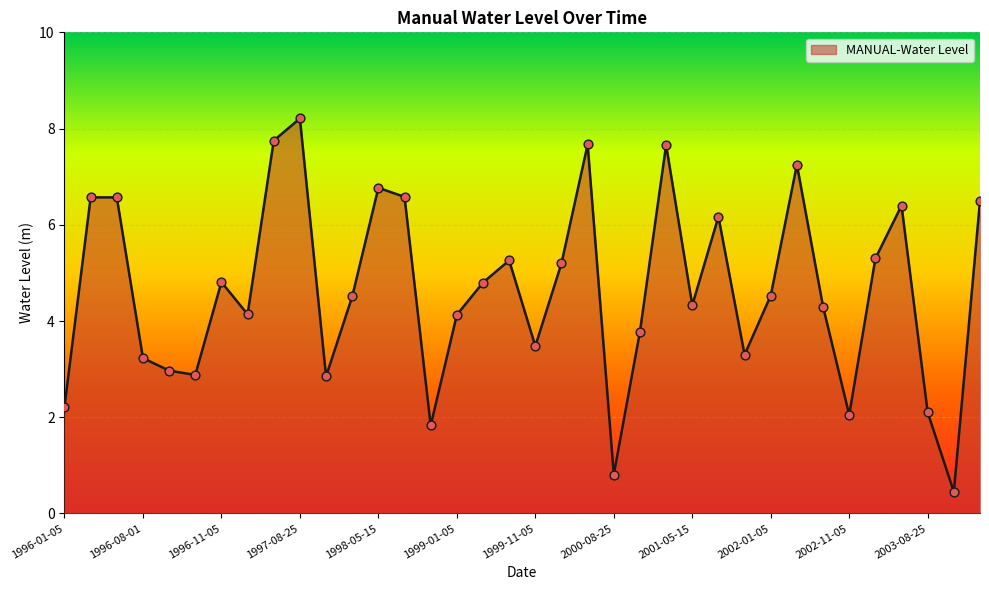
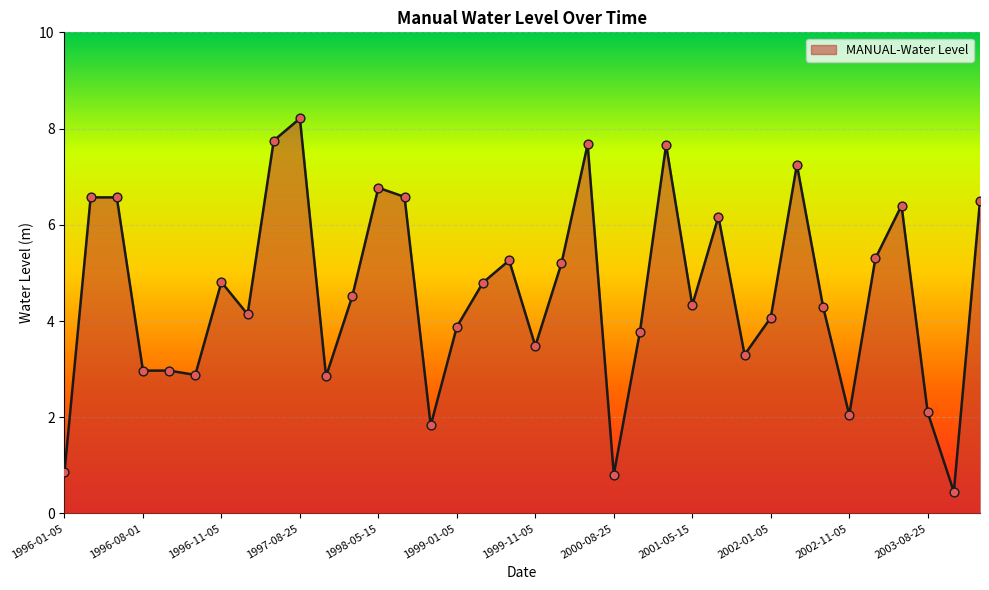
  {
-   "1996-01-05": 2.2,
-   "1996-08-01": 3.2,
+   "1996-01-05": 0.9,
+   "1996-08-01": 3.0,
    "1996-11-05": 4.8,
    "1997-08-25": 8.2,
    "1998-05-15": 6.8,
-   "1999-01-05": 4.1,
+   "1999-01-05": 3.9,
    "1999-11-05": 3.5,
    "2000-08-25": 0.8,
    "2001-05-15": 4.3,
-   "2002-01-05": 4.5,
+   "2002-01-05": 4.1,
    "2002-11-05": 2.1,
    "2003-08-25": 2.1
  }
